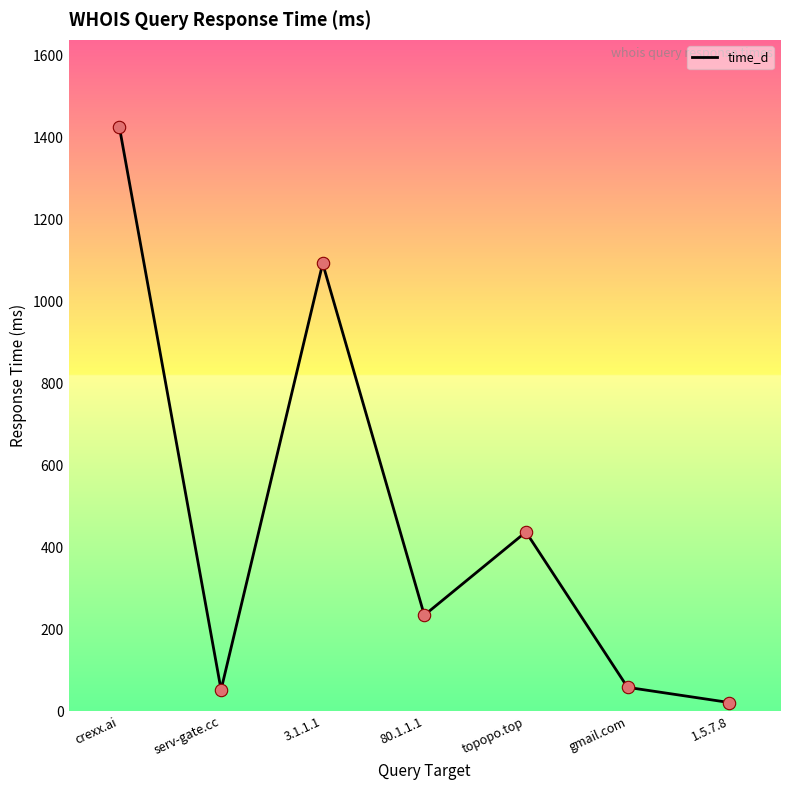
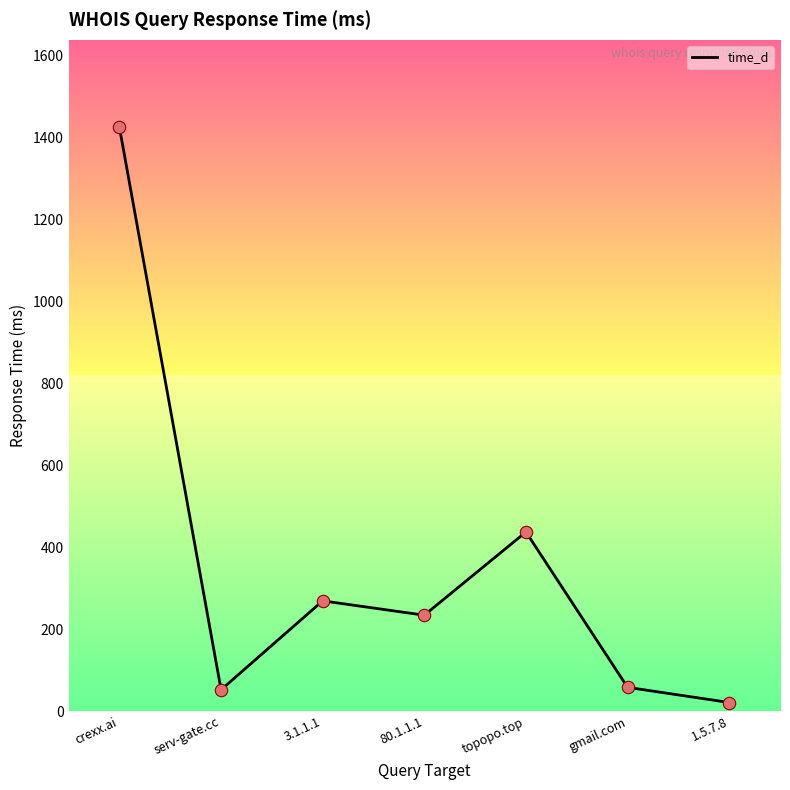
  {
    "crexx.ai": 1420,
    "serv-gate.cc": 50,
-   "3.1.1.1": 1090,
+   "3.1.1.1": 270,
    "80.1.1.1": 230,
    "topopo.top": 440,
    "gmail.com": 60,
    "1.5.7.8": 20
  }
